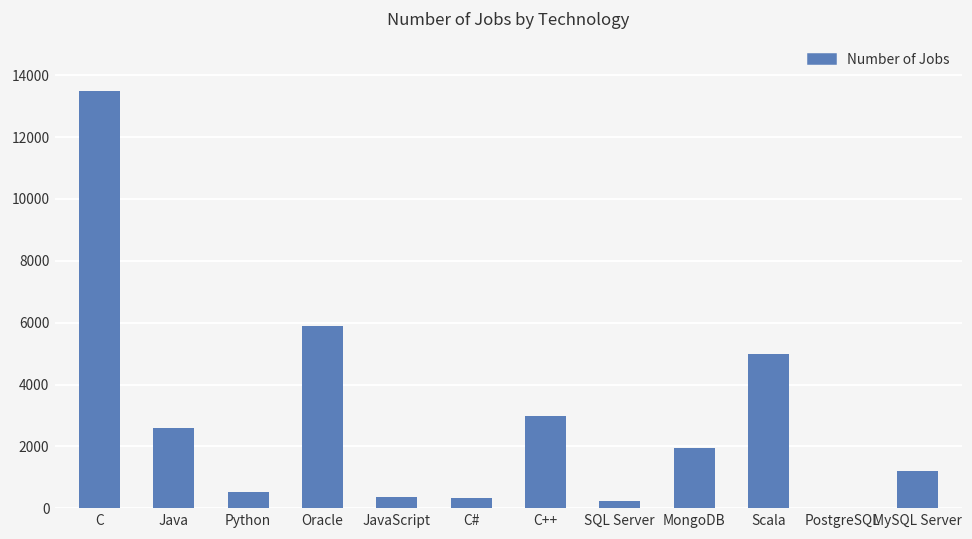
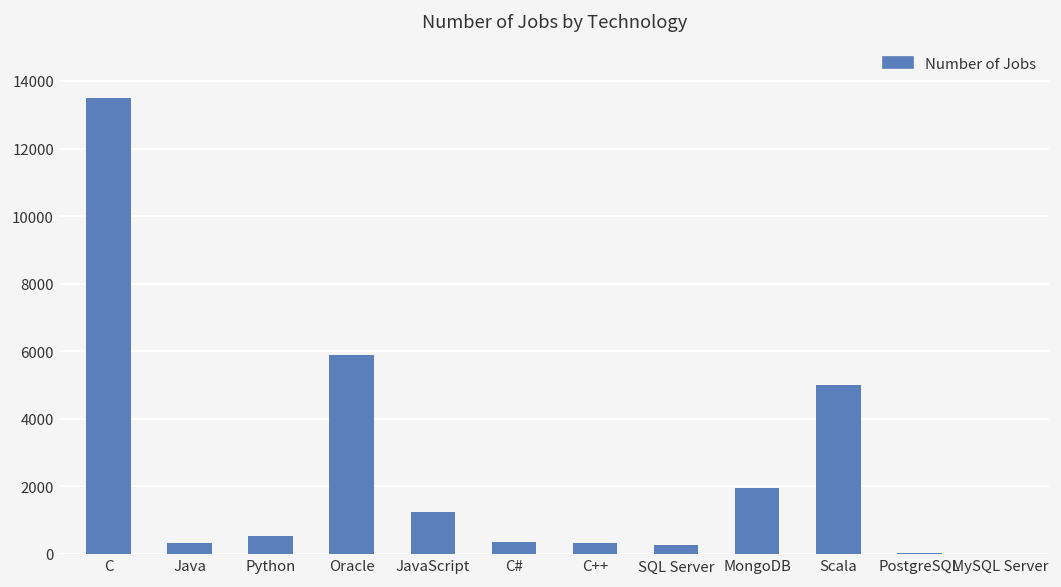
  {
    "C": 13500,
-   "Java": 2600,
+   "Java": 300,
    "Python": 500,
    "Oracle": 5900,
-   "JavaScript": 400,
+   "JavaScript": 1200,
    "C#": 300,
-   "C++": 3000,
+   "C++": 300,
    "SQL Server": 300,
    "MongoDB": 1900,
    "Scala": 5000,
-   "MySQL Server": 1200
+   "MySQL Server": 0
  }
